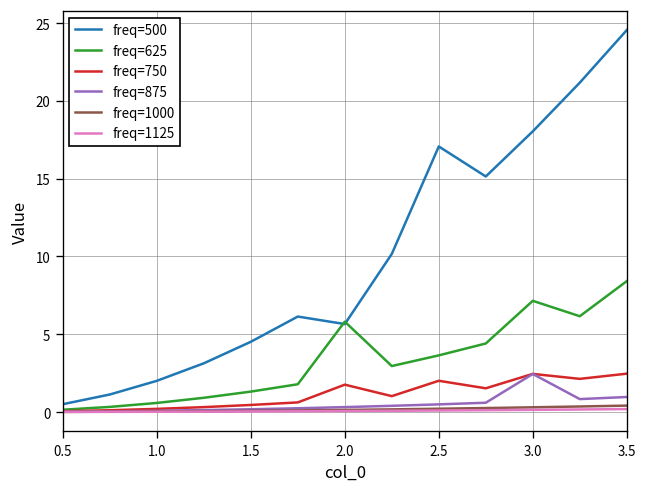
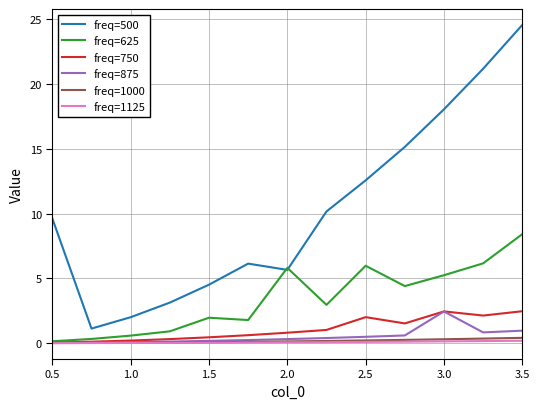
  {
    "freq=500": {
-     "0.5": 0.5,
+     "0.5": 9.6,
      "1.0": 2.0,
      "1.5": 4.5,
-     "2.5": 17.1,
+     "2.5": 12.6,
      "3.0": 18.0,
      "3.5": 24.6
    },
    "freq=625": {
      "1.0": 0.6,
-     "1.5": 1.3,
-     "2.5": 3.6,
-     "3.0": 7.1,
+     "1.5": 2.0,
+     "2.5": 6.0,
+     "3.0": 5.2,
      "3.5": 8.4
    },
    "freq=750": {
      "1.5": 0.5,
-     "2.0": 1.8,
+     "2.0": 0.8,
      "2.5": 2.0,
      "3.5": 2.5
    },
    "freq=875": {
      "2.5": 0.5,
      "3.5": 1.0
    },
    "freq=1000": {
      "3.5": 0.4
    },
    "freq=1125": {
      "3.5": 0.2
    }
  }
